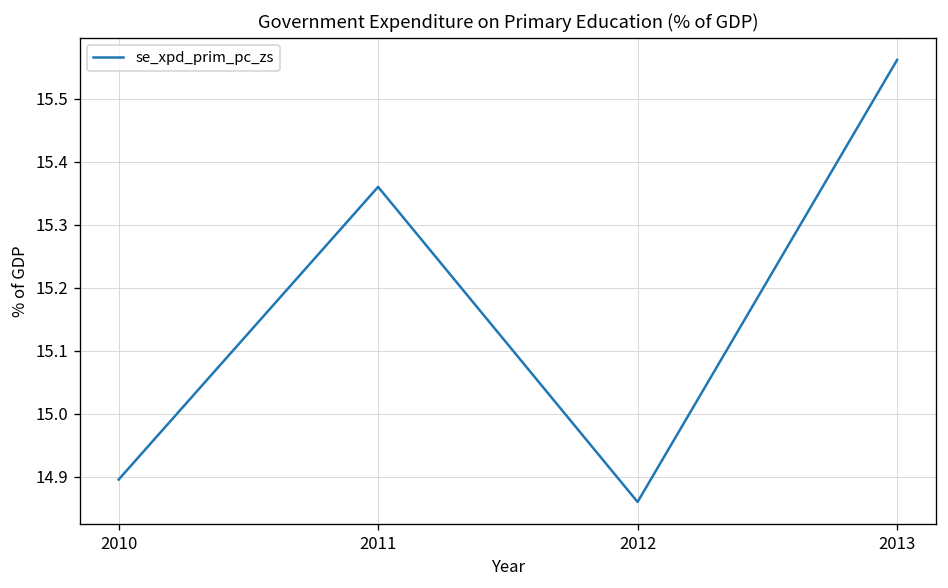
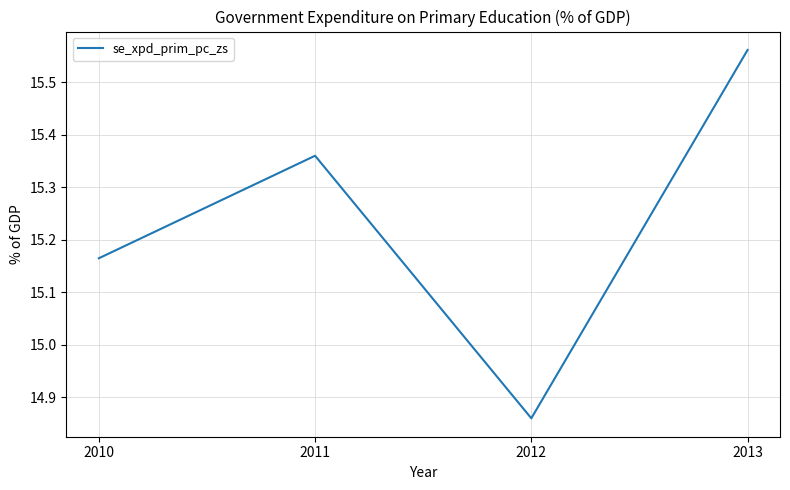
  {
-   "2010": 14.90,
+   "2010": 15.17,
    "2011": 15.36,
    "2012": 14.86,
    "2013": 15.56
  }
